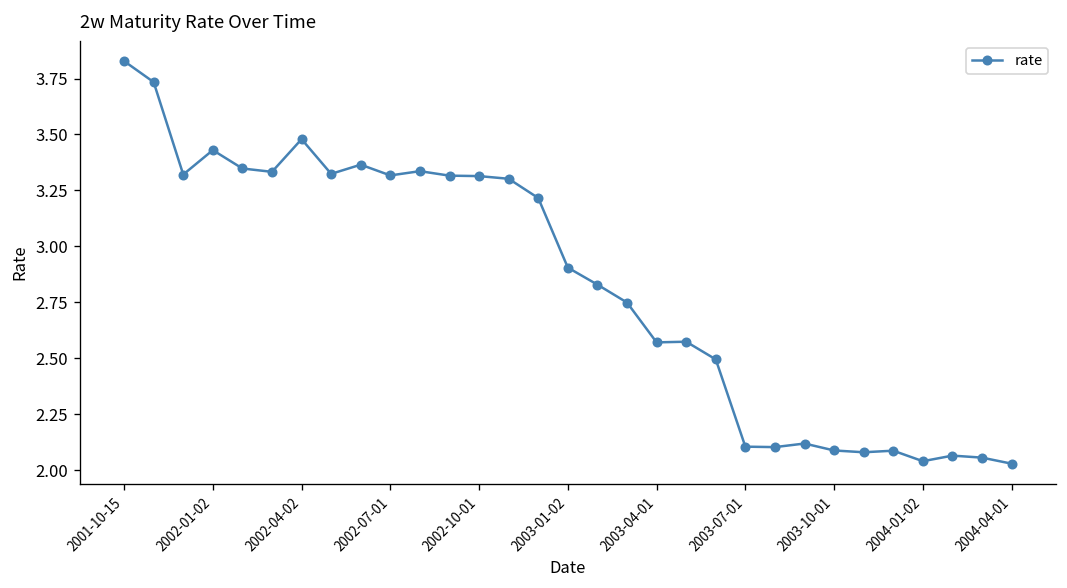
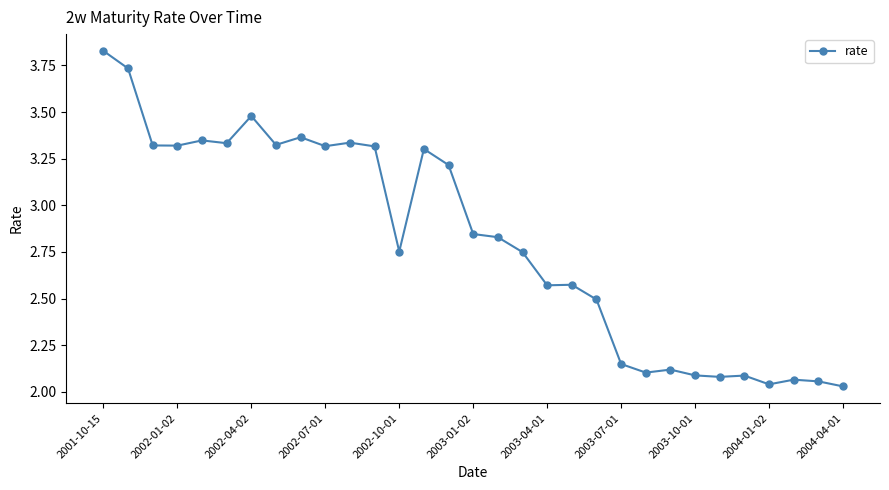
  {
    "2001-10-15": 3.83,
-   "2002-01-02": 3.43,
+   "2002-01-02": 3.32,
    "2002-04-02": 3.48,
    "2002-07-01": 3.32,
-   "2002-10-01": 3.31,
-   "2003-01-02": 2.91,
+   "2002-10-01": 2.75,
+   "2003-01-02": 2.85,
    "2003-04-01": 2.57,
-   "2003-07-01": 2.11,
+   "2003-07-01": 2.15,
    "2003-10-01": 2.09,
    "2004-01-02": 2.04,
    "2004-04-01": 2.03
  }
